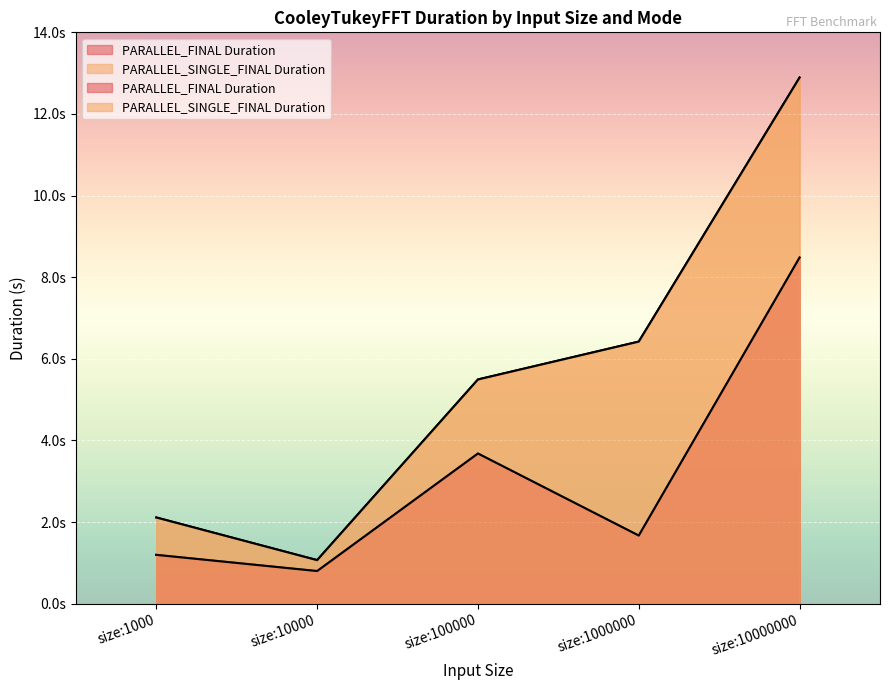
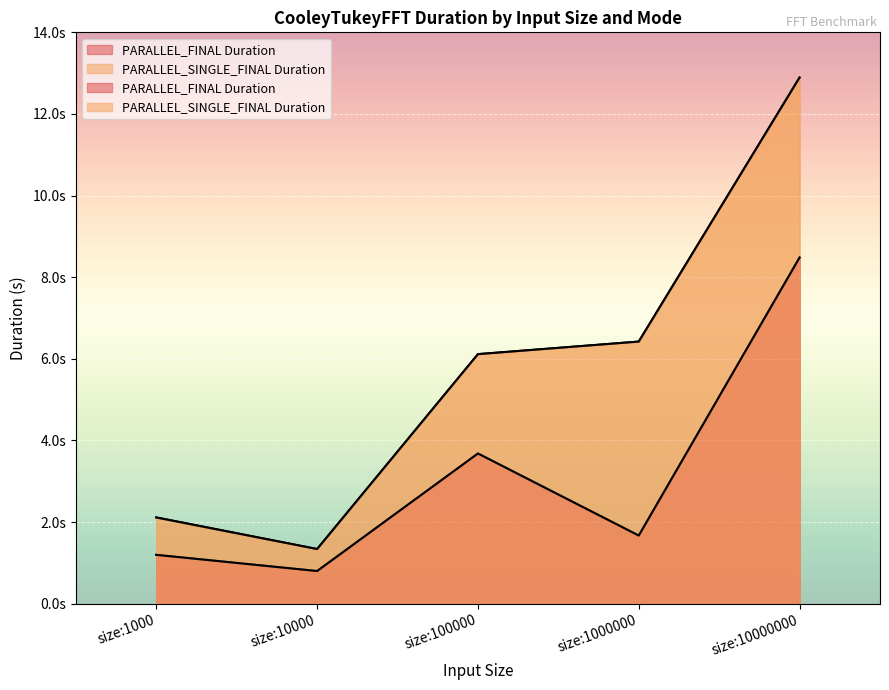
  {
    "PARALLEL_FINAL Duration": {
      "size:1000": "1.2s",
      "size:10000": "0.8s",
      "size:100000": "3.7s",
      "size:1000000": "1.7s",
      "size:10000000": "8.5s"
    },
    "PARALLEL_SINGLE_FINAL Duration": {
      "size:1000": "2.1s",
-     "size:10000": "1.1s",
-     "size:100000": "5.5s",
+     "size:10000": "1.3s",
+     "size:100000": "6.1s",
      "size:1000000": "6.4s",
      "size:10000000": "12.9s"
    }
  }
